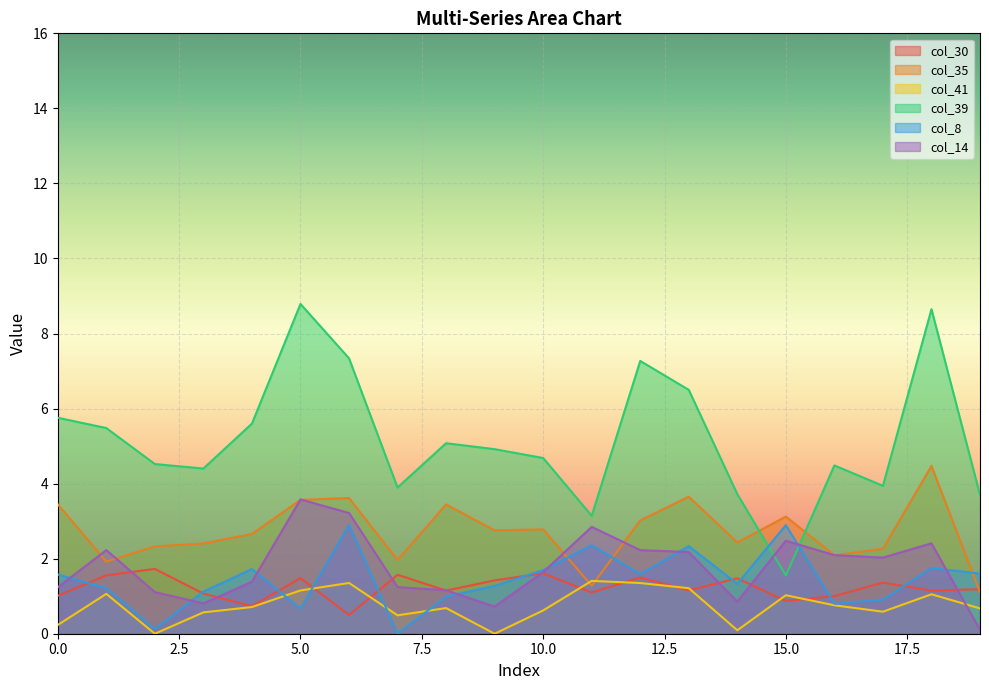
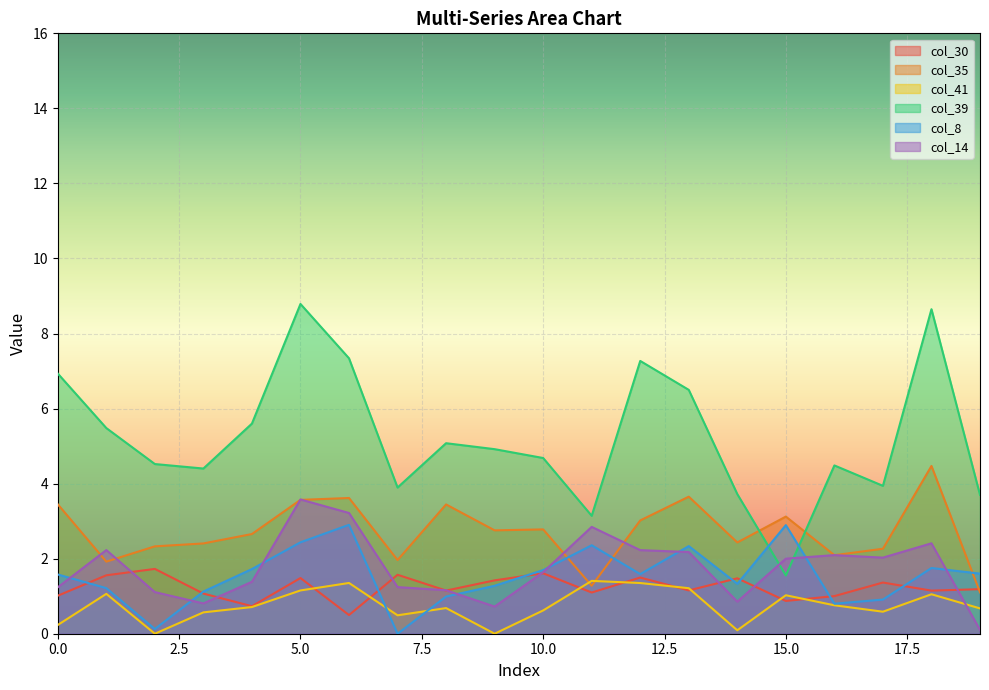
  {
    "col_39": {
-     "0.0": 5.8,
+     "0.0": 6.9,
      "5.0": 8.8,
      "10.0": 4.7,
      "15.0": 1.6
    },
    "col_8": {
      "0.0": 1.6,
-     "5.0": 0.7,
+     "5.0": 2.4,
      "15.0": 2.9
    },
    "col_14": {
      "0.0": 1.2,
-     "15.0": 2.5
+     "15.0": 2.0
    }
  }
